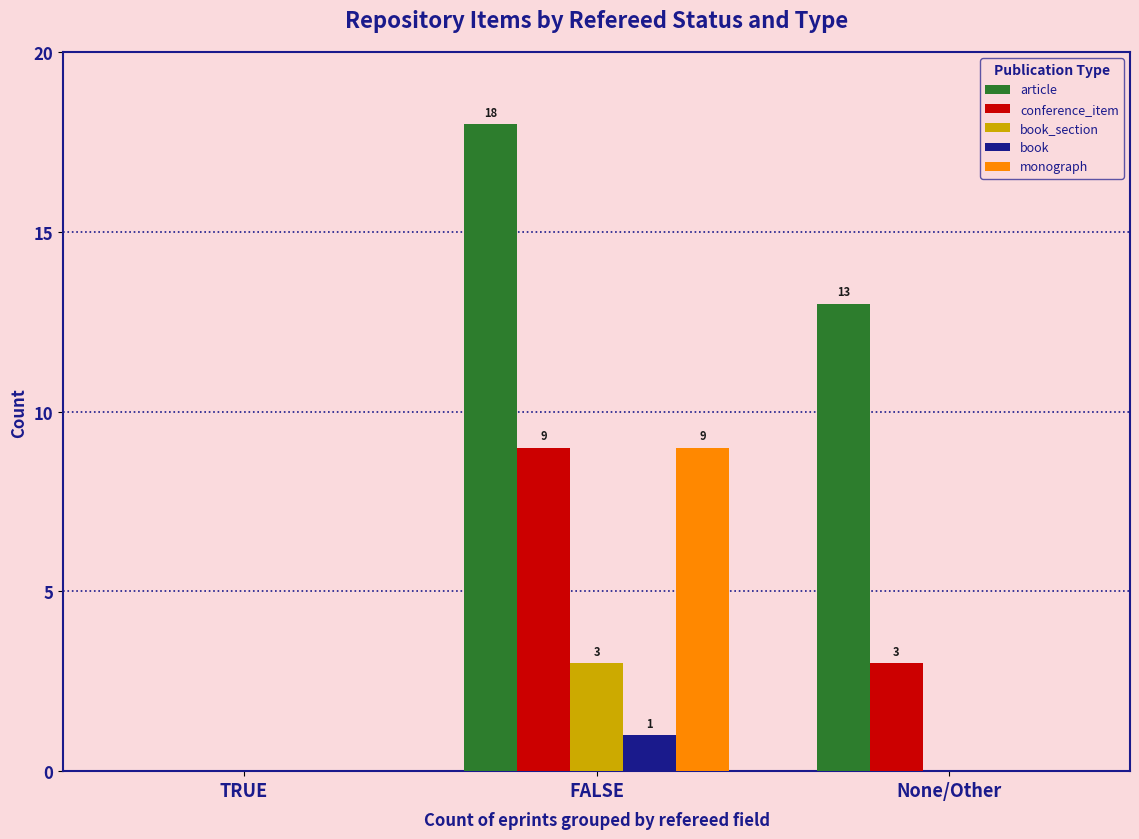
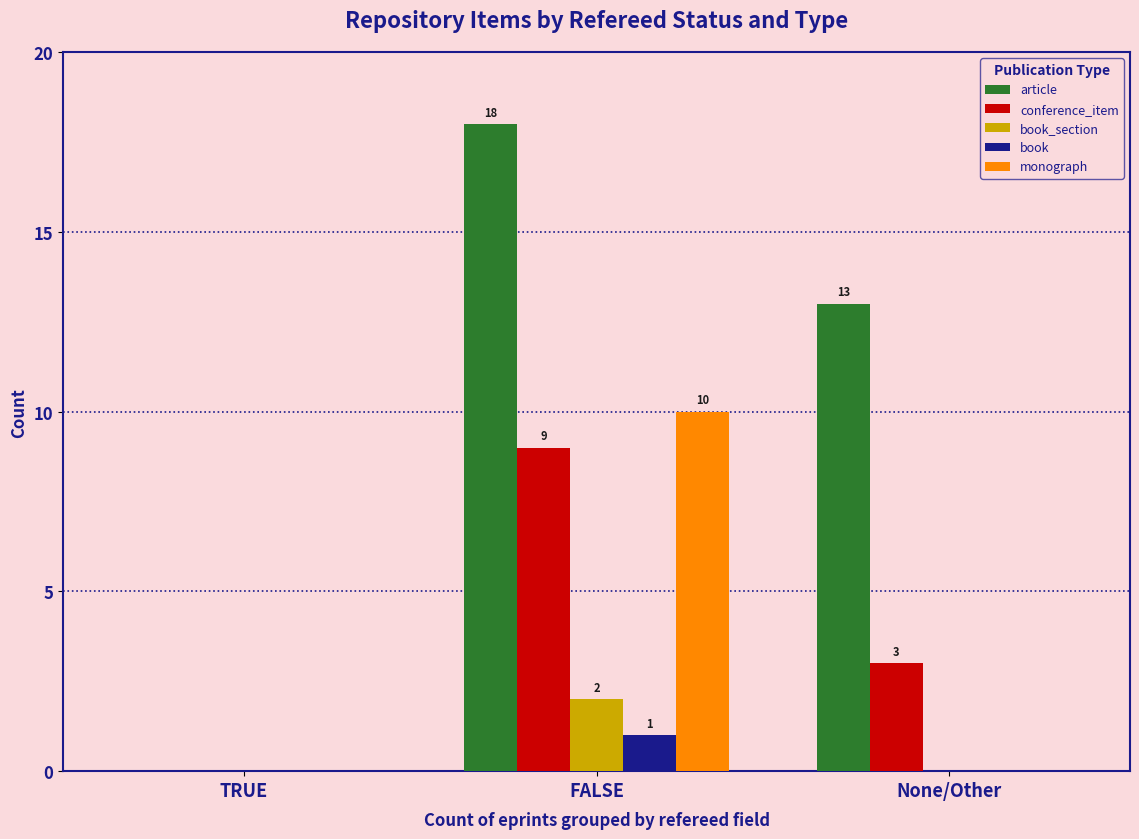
  {
    "article": {
      "FALSE": 18,
      "None/Other": 13
    },
    "conference_item": {
      "FALSE": 9,
      "None/Other": 3
    },
    "book_section": {
-     "FALSE": 3
+     "FALSE": 2
    },
    "book": {
      "FALSE": 1
    },
    "monograph": {
-     "FALSE": 9
+     "FALSE": 10
    }
  }
